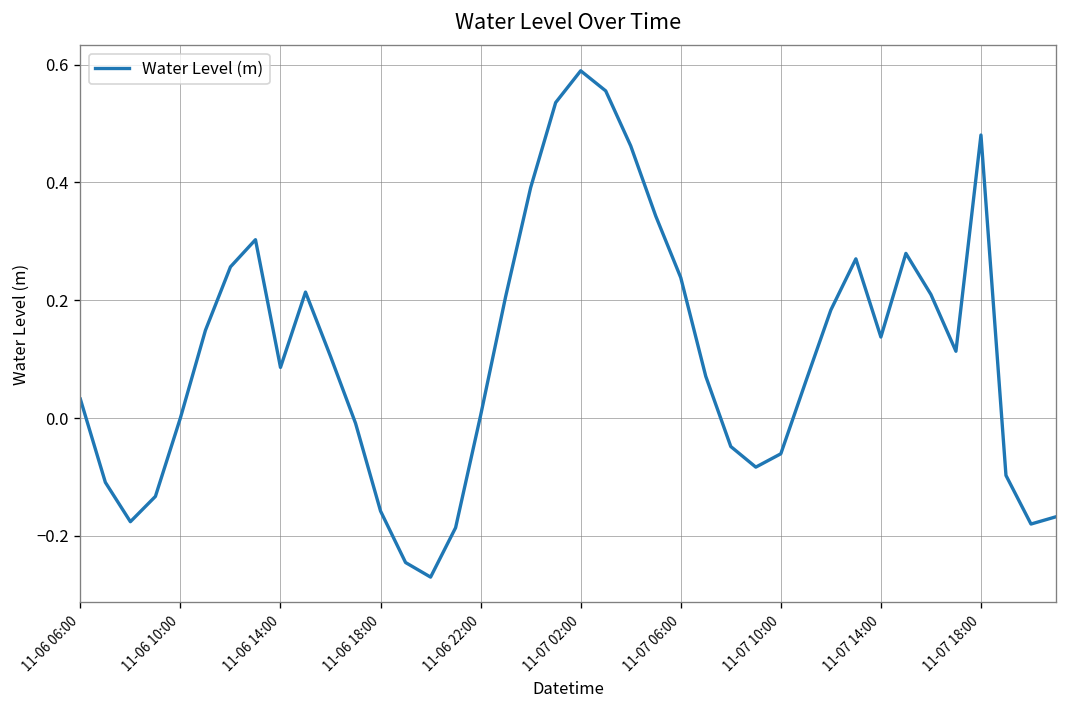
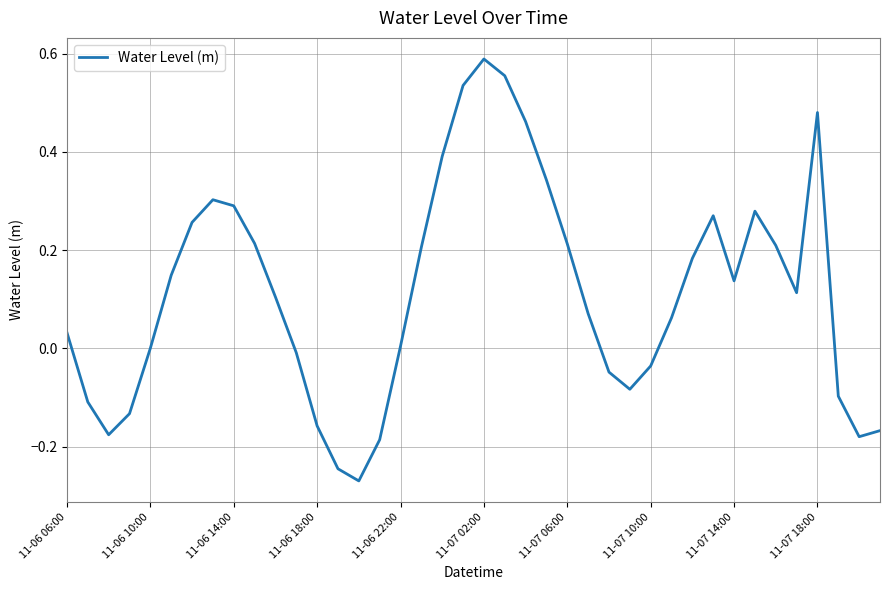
  {
    "11-06 06:00": 0.03,
    "11-06 10:00": 0.00,
-   "11-06 14:00": 0.09,
+   "11-06 14:00": 0.29,
    "11-06 18:00": -0.16,
    "11-06 22:00": 0.00,
    "11-07 02:00": 0.59,
-   "11-07 06:00": 0.24,
-   "11-07 10:00": -0.06,
+   "11-07 06:00": 0.21,
+   "11-07 10:00": -0.04,
    "11-07 14:00": 0.14,
    "11-07 18:00": 0.48
  }
